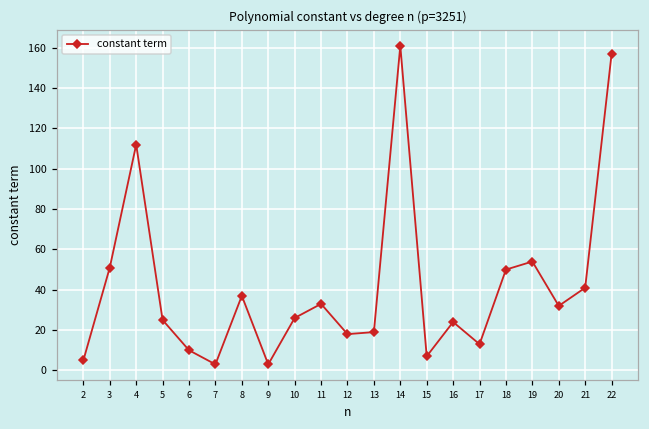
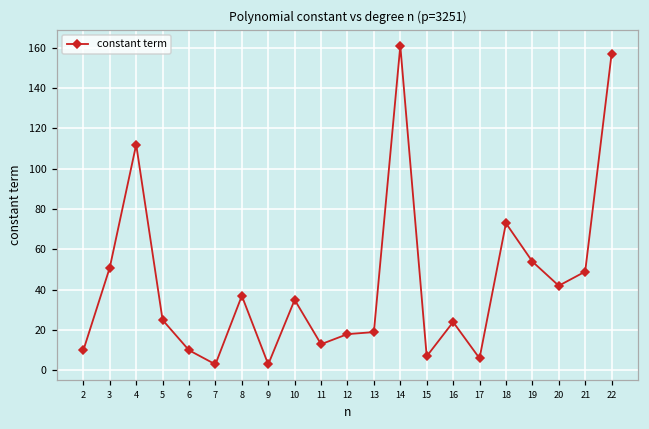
  {
-   "2": 5,
+   "2": 10,
    "3": 51,
    "4": 112,
    "5": 25,
    "6": 10,
    "7": 3,
    "8": 37,
    "9": 3,
-   "10": 26,
-   "11": 33,
+   "10": 35,
+   "11": 13,
    "12": 18,
    "13": 19,
    "14": 161,
    "15": 7,
    "16": 24,
-   "17": 13,
-   "18": 50,
+   "17": 6,
+   "18": 73,
    "19": 54,
-   "20": 32,
-   "21": 41,
+   "20": 42,
+   "21": 49,
    "22": 157
  }
